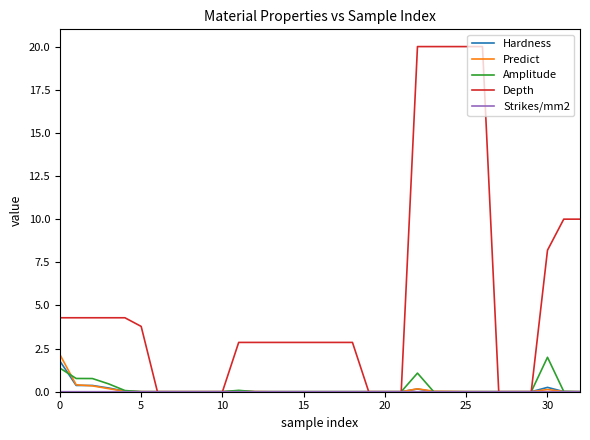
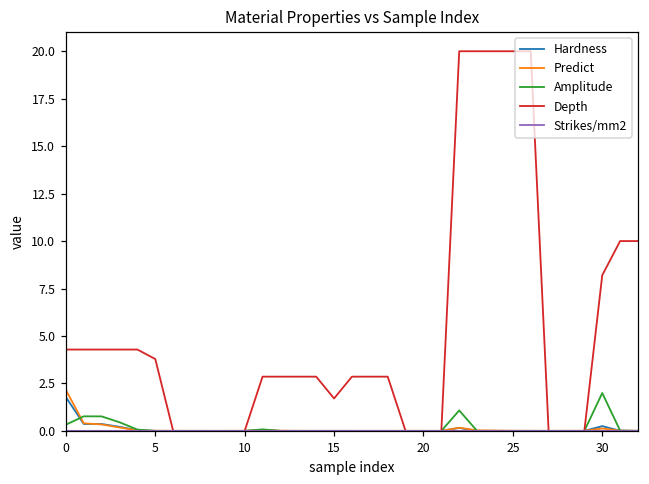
  {
    "Hardness": {
      "0": 1.8
    },
    "Predict": {
      "0": 2.2
    },
    "Amplitude": {
-     "0": 1.4,
+     "0": 0.3,
      "30": 2.0
    },
    "Depth": {
      "0": 4.3,
      "5": 3.8,
-     "15": 2.9,
+     "15": 1.7,
      "25": 20.0,
      "30": 8.2
    },
    "Strikes/mm2": {
      "0": 0.0
    }
  }
